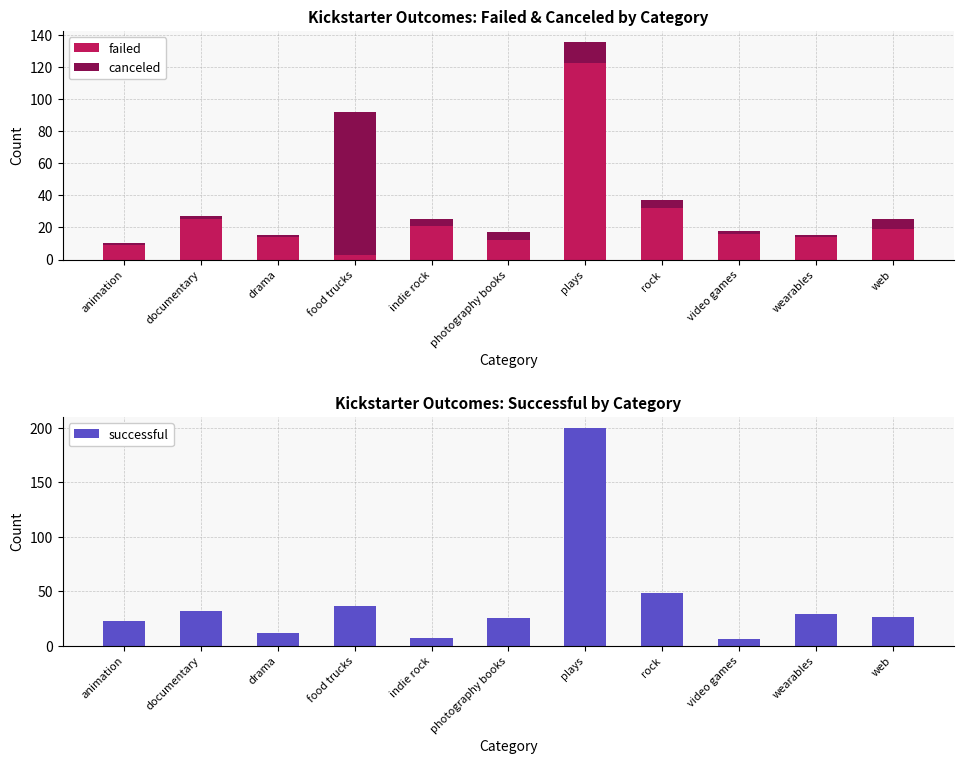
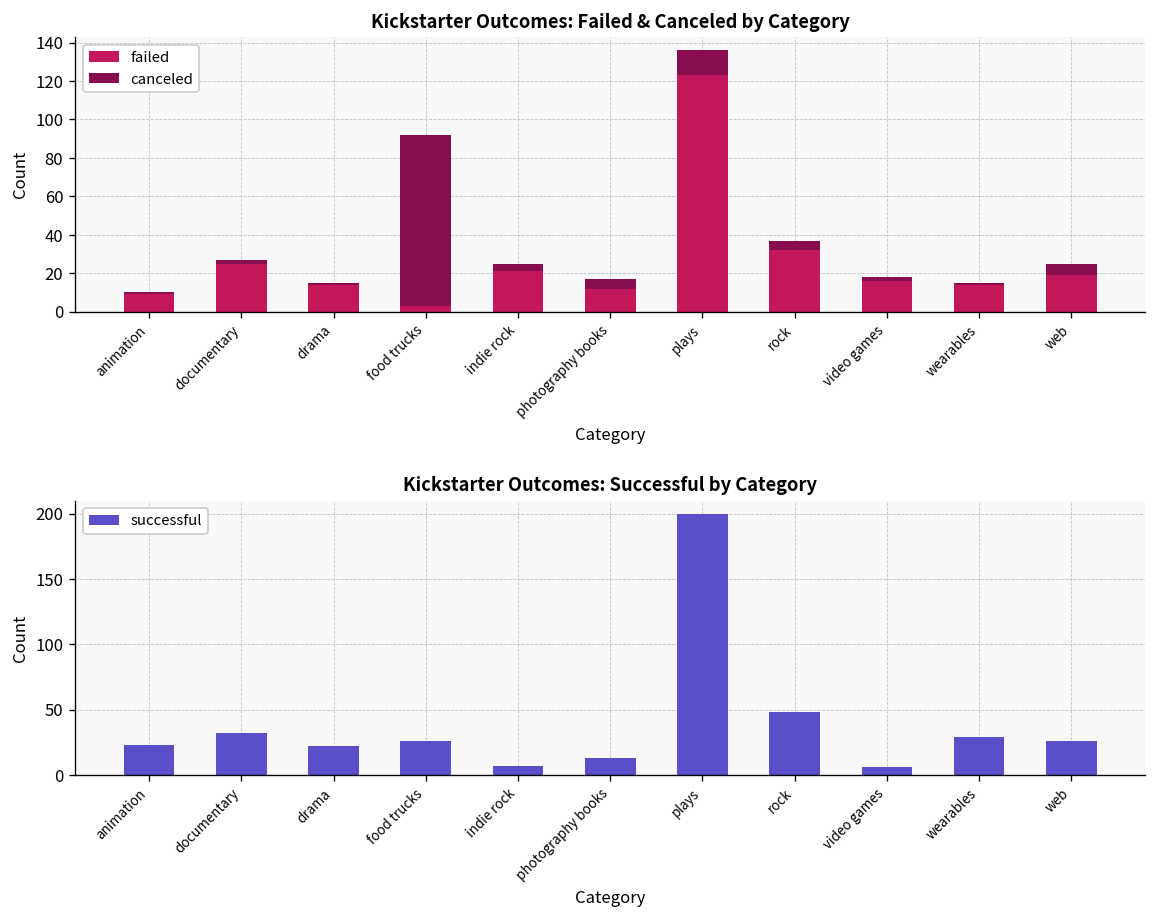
  {
    "Kickstarter Outcomes: Failed & Canceled by Category": {
      "failed": {
        "animation": 9,
        "documentary": 25,
        "drama": 14,
        "food trucks": 3,
        "indie rock": 21,
        "photography books": 12,
        "plays": 123,
        "rock": 32,
        "video games": 16,
        "wearables": 14,
        "web": 19
      },
      "canceled": {
        "documentary": 2,
        "food trucks": 89,
        "indie rock": 4,
        "photography books": 5,
        "plays": 13,
        "rock": 5,
        "video games": 2,
        "web": 6
      }
    },
    "Kickstarter Outcomes: Successful by Category": {
      "animation": 23,
      "documentary": 32,
-     "drama": 12,
-     "food trucks": 36,
+     "drama": 22,
+     "food trucks": 26,
      "indie rock": 7,
-     "photography books": 25,
+     "photography books": 13,
      "plays": 200,
      "rock": 48,
      "video games": 6,
      "wearables": 29,
      "web": 26
    }
  }
